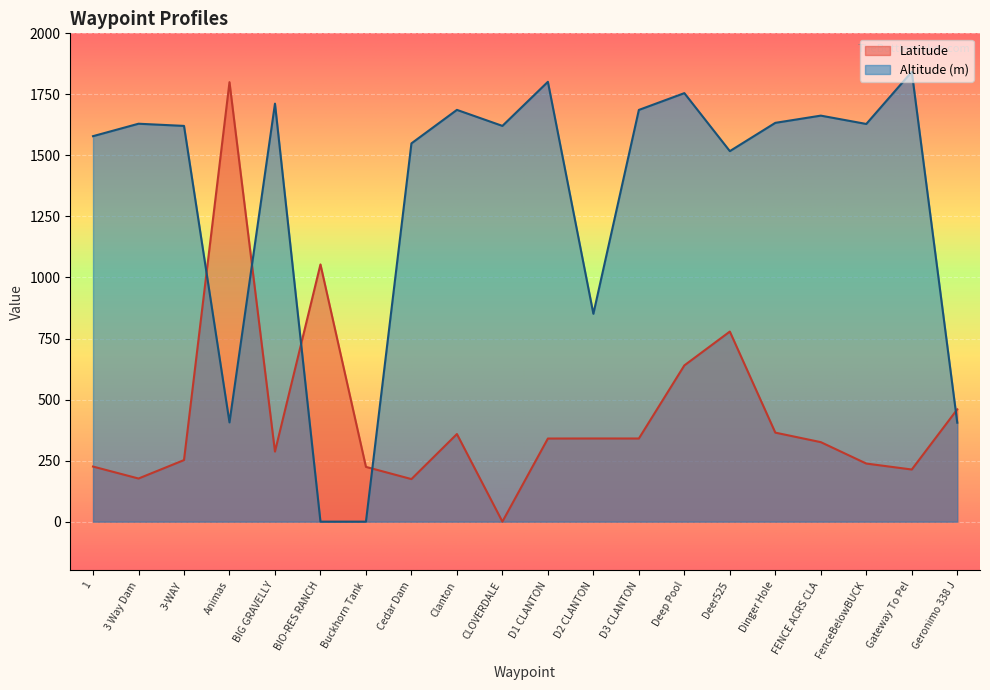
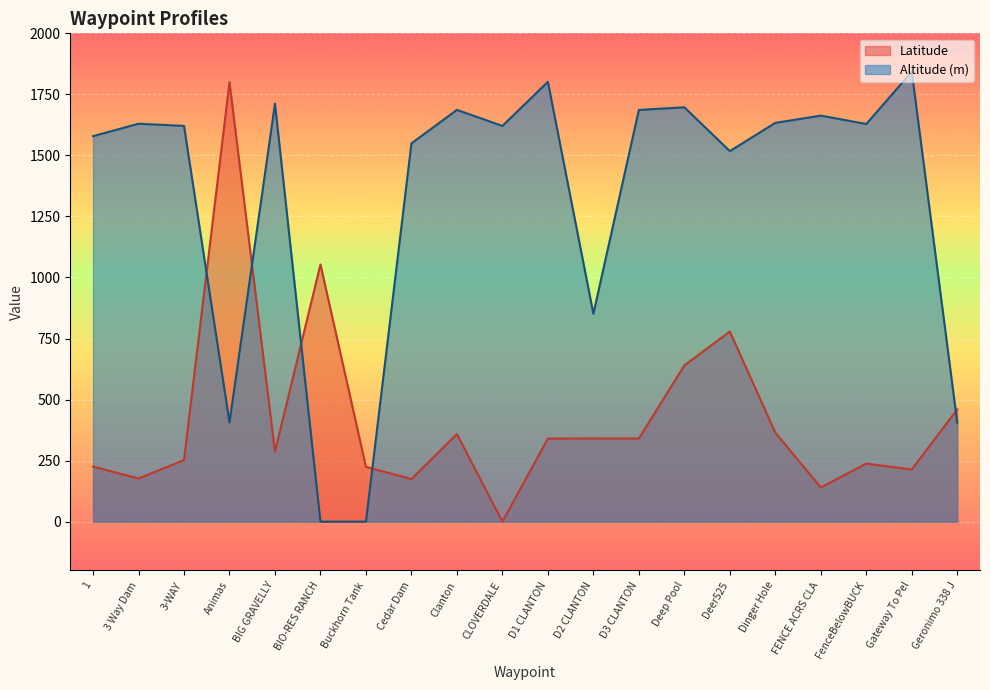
  {
    "Latitude": {
      "1": 230,
      "3 Way Dam": 180,
      "3-WAY": 250,
      "Animas": 1800,
      "BIG GRAVELLY": 290,
      "BIO-RES RANCH": 1050,
      "Buckhorn Tank": 220,
      "Cedar Dam": 170,
      "Clanton": 360,
      "CLOVERDALE": 0,
      "D1 CLANTON": 340,
      "D2 CLANTON": 340,
      "D3 CLANTON": 340,
      "Deep Pool": 640,
      "Deer525": 780,
      "Dinger Hole": 360,
-     "FENCE ACRS CLA": 330,
+     "FENCE ACRS CLA": 140,
      "FenceBelowBUCK": 240,
      "Gateway To Pel": 210,
      "Geronimo 338 J": 460
    },
    "Altitude (m)": {
      "1": 1580,
      "3 Way Dam": 1630,
      "3-WAY": 1620,
      "Animas": 410,
      "BIG GRAVELLY": 1710,
      "BIO-RES RANCH": 0,
      "Buckhorn Tank": 0,
      "Cedar Dam": 1550,
      "Clanton": 1690,
      "CLOVERDALE": 1620,
      "D1 CLANTON": 1800,
      "D2 CLANTON": 850,
      "D3 CLANTON": 1690,
-     "Deep Pool": 1760,
+     "Deep Pool": 1700,
      "Deer525": 1520,
      "Dinger Hole": 1630,
      "FENCE ACRS CLA": 1660,
      "FenceBelowBUCK": 1630,
      "Geronimo 338 J": 410
    }
  }
